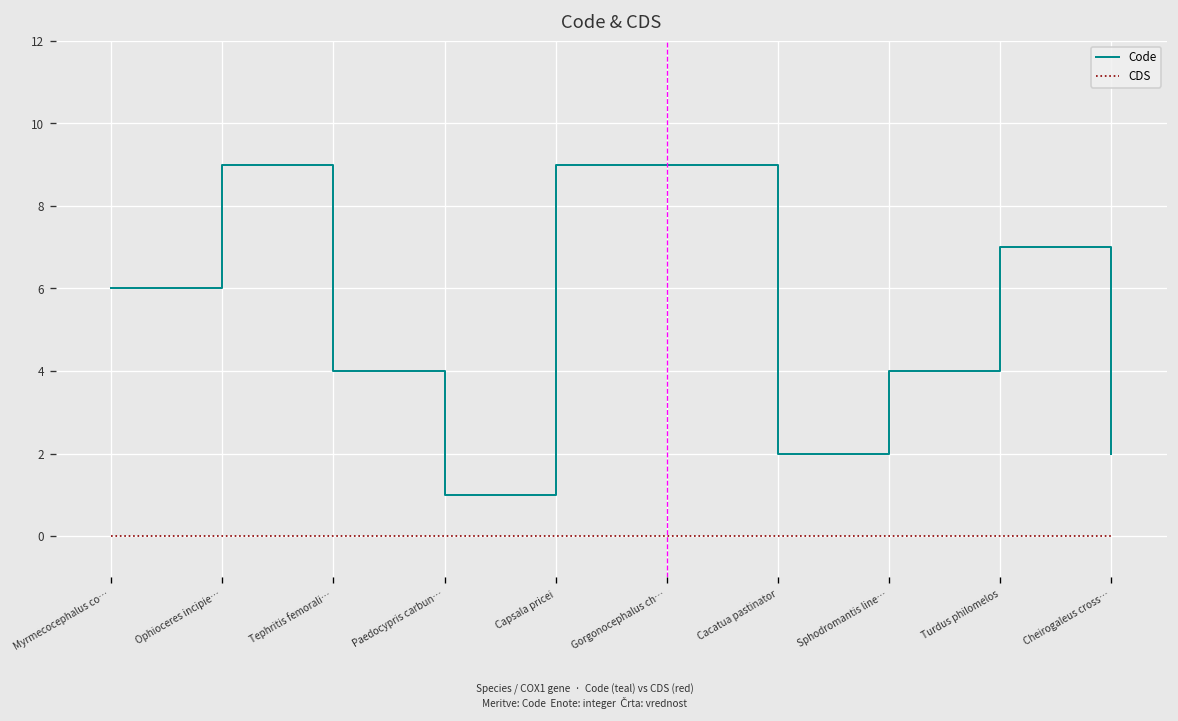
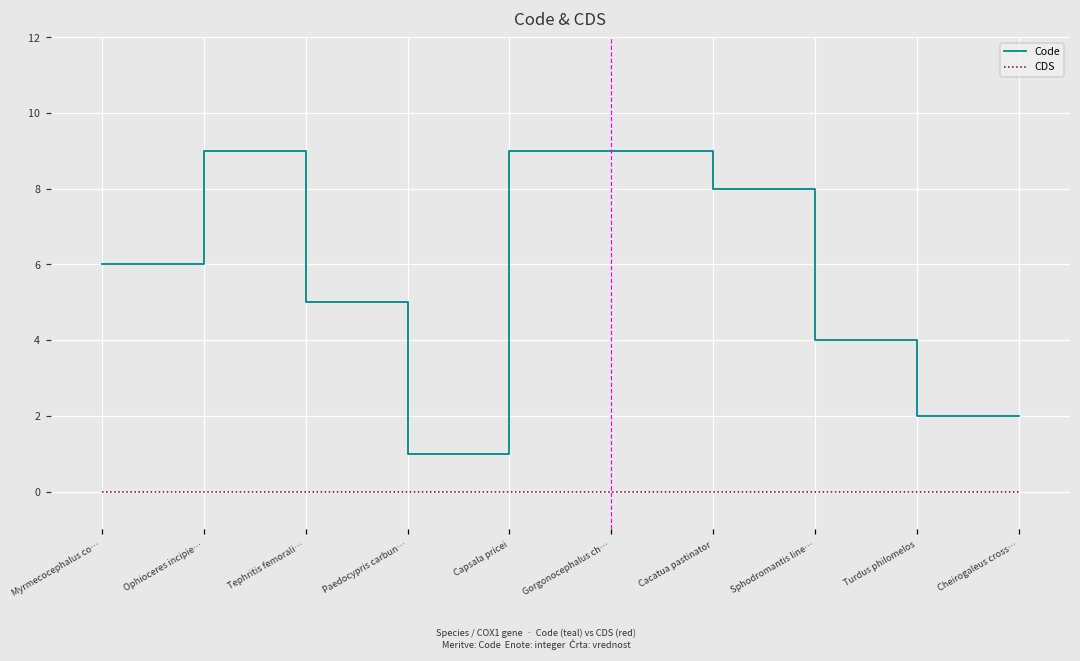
  {
    "Code": {
      "Myrmecocephalus co…": 6,
      "Ophioceres incipie…": 9,
-     "Tephritis femorali…": 4,
+     "Tephritis femorali…": 5,
      "Paedocypris carbun…": 1,
      "Capsala pricei": 9,
      "Gorgonocephalus ch…": 9,
-     "Cacatua pastinator": 2,
+     "Cacatua pastinator": 8,
      "Sphodromantis line…": 4,
-     "Turdus philomelos": 7,
+     "Turdus philomelos": 2,
      "Cheirogaleus cross…": 2
    },
    "CDS": {
      "Myrmecocephalus co…": 0,
      "Ophioceres incipie…": 0,
      "Tephritis femorali…": 0,
      "Paedocypris carbun…": 0,
      "Capsala pricei": 0,
      "Gorgonocephalus ch…": 0,
      "Cacatua pastinator": 0,
      "Sphodromantis line…": 0,
      "Turdus philomelos": 0,
      "Cheirogaleus cross…": 0
    }
  }
